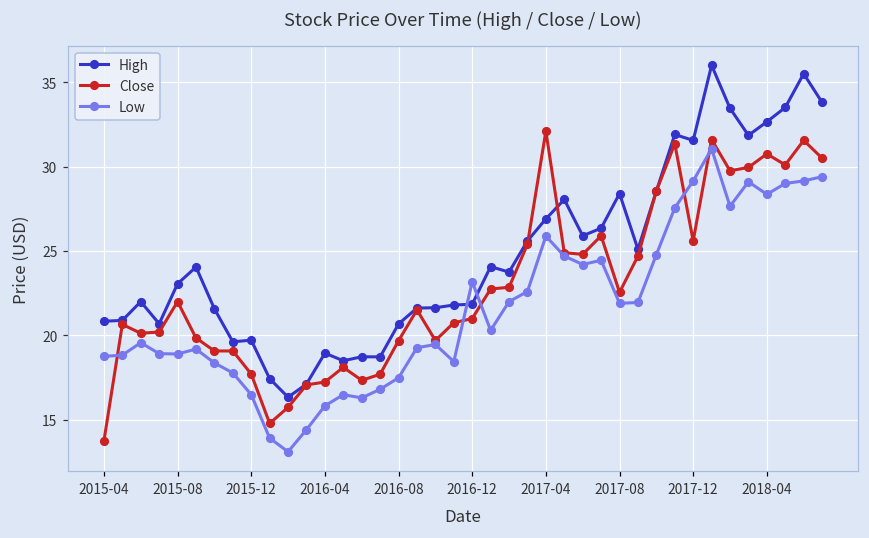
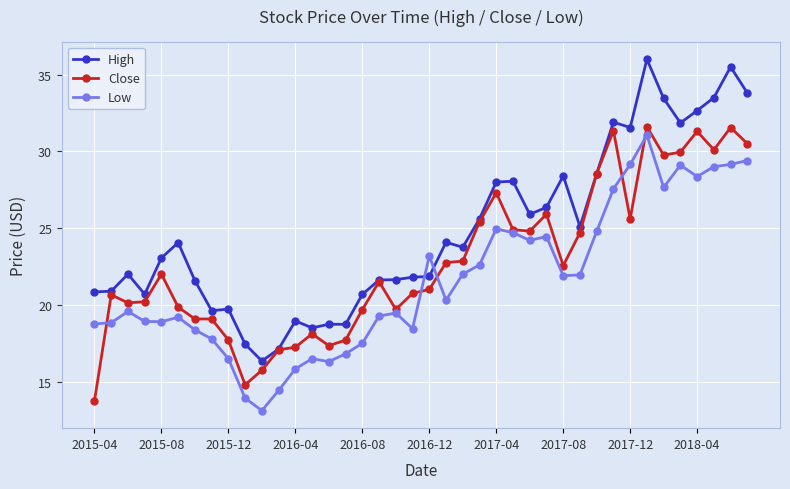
  {
    "High": {
      "2015-04": 20.8,
      "2015-08": 23.1,
      "2015-12": 19.7,
      "2016-04": 19.0,
      "2016-08": 20.7,
      "2016-12": 21.9,
-     "2017-04": 26.9,
+     "2017-04": 28.0,
      "2017-08": 28.4,
      "2017-12": 31.6,
      "2018-04": 32.7
    },
    "Close": {
      "2015-04": 13.8,
      "2015-08": 22.0,
      "2015-12": 17.7,
      "2016-04": 17.2,
      "2016-08": 19.7,
      "2016-12": 21.0,
-     "2017-04": 32.1,
+     "2017-04": 27.3,
      "2017-08": 22.6,
      "2017-12": 25.6,
-     "2018-04": 30.8
+     "2018-04": 31.3
    },
    "Low": {
      "2015-04": 18.8,
      "2015-08": 18.9,
      "2015-12": 16.5,
      "2016-04": 15.8,
      "2016-08": 17.5,
      "2016-12": 23.2,
-     "2017-04": 25.9,
+     "2017-04": 25.0,
      "2017-08": 21.9,
      "2017-12": 29.2,
      "2018-04": 28.4
    }
  }
